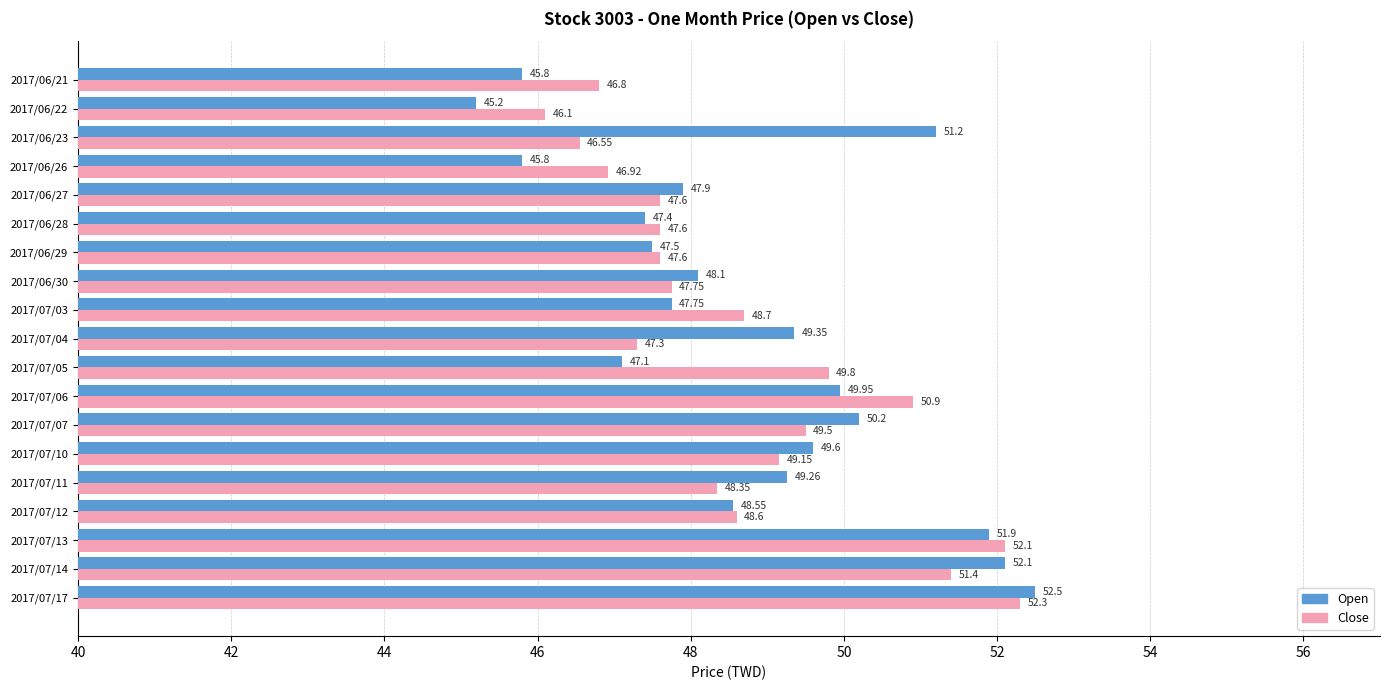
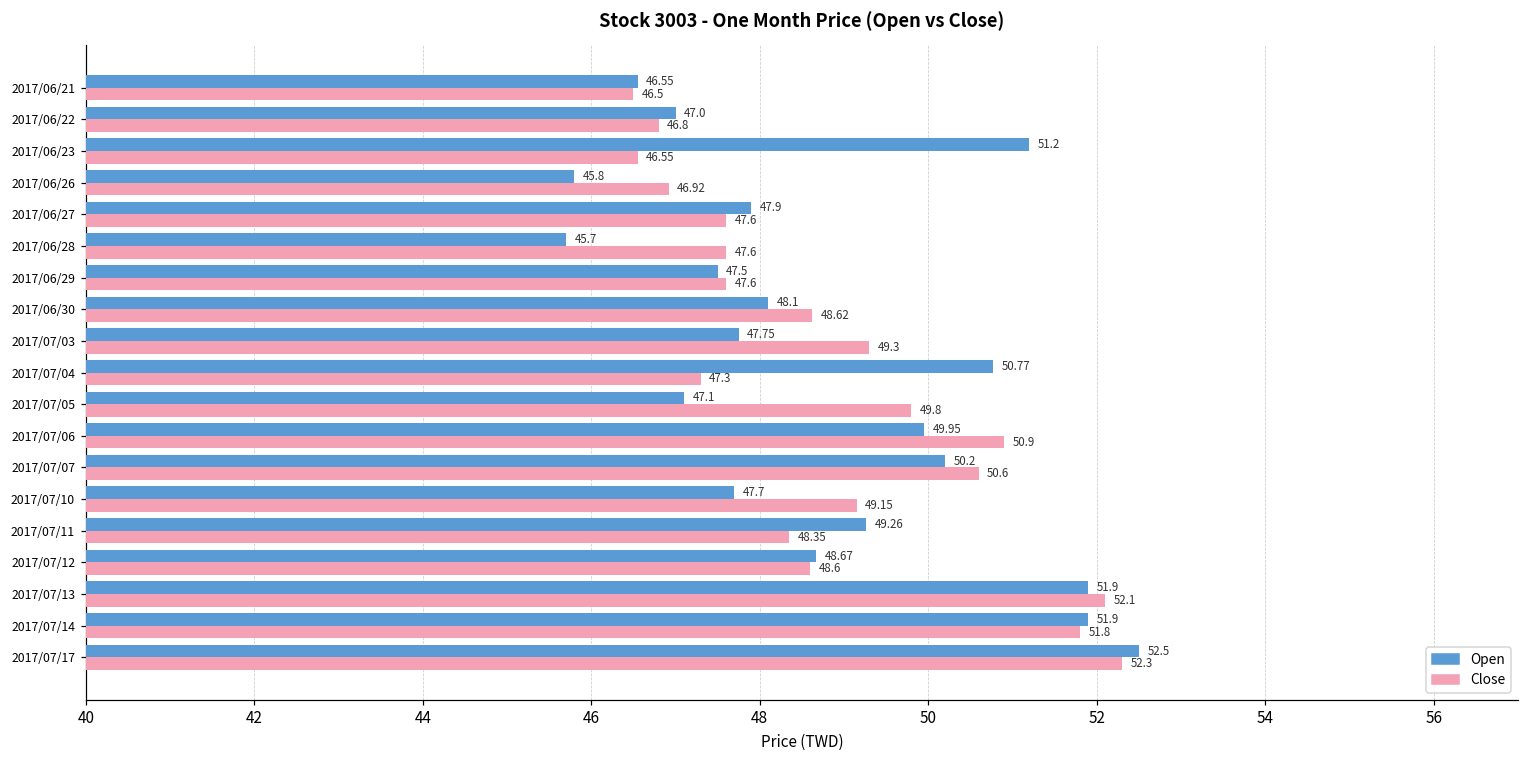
  {
    "Open": {
-     "2017/06/21": 45.8,
-     "2017/06/22": 45.2,
+     "2017/06/21": 46.55,
+     "2017/06/22": 47.0,
      "2017/06/23": 51.2,
      "2017/06/26": 45.8,
      "2017/06/27": 47.9,
-     "2017/06/28": 47.4,
+     "2017/06/28": 45.7,
      "2017/06/29": 47.5,
      "2017/06/30": 48.1,
      "2017/07/03": 47.75,
-     "2017/07/04": 49.35,
+     "2017/07/04": 50.77,
      "2017/07/05": 47.1,
      "2017/07/06": 49.95,
      "2017/07/07": 50.2,
-     "2017/07/10": 49.6,
+     "2017/07/10": 47.7,
      "2017/07/11": 49.26,
-     "2017/07/12": 48.55,
+     "2017/07/12": 48.67,
      "2017/07/13": 51.9,
-     "2017/07/14": 52.1,
+     "2017/07/14": 51.9,
      "2017/07/17": 52.5
    },
    "Close": {
-     "2017/06/21": 46.8,
-     "2017/06/22": 46.1,
+     "2017/06/21": 46.5,
+     "2017/06/22": 46.8,
      "2017/06/23": 46.55,
      "2017/06/26": 46.92,
      "2017/06/27": 47.6,
      "2017/06/28": 47.6,
      "2017/06/29": 47.6,
-     "2017/06/30": 47.75,
-     "2017/07/03": 48.7,
+     "2017/06/30": 48.62,
+     "2017/07/03": 49.3,
      "2017/07/04": 47.3,
      "2017/07/05": 49.8,
      "2017/07/06": 50.9,
-     "2017/07/07": 49.5,
+     "2017/07/07": 50.6,
      "2017/07/10": 49.15,
      "2017/07/11": 48.35,
      "2017/07/12": 48.6,
      "2017/07/13": 52.1,
-     "2017/07/14": 51.4,
+     "2017/07/14": 51.8,
      "2017/07/17": 52.3
    }
  }
